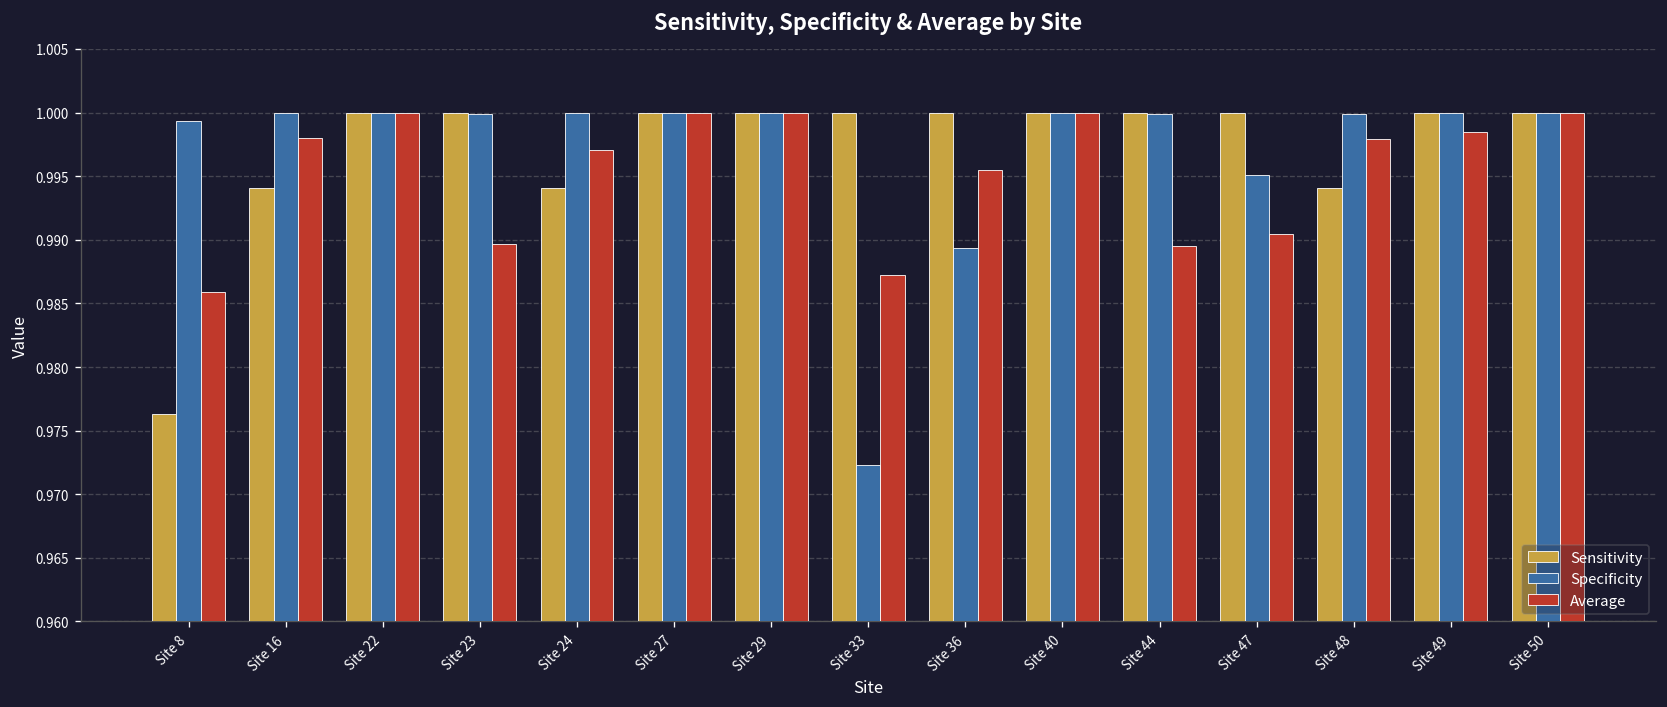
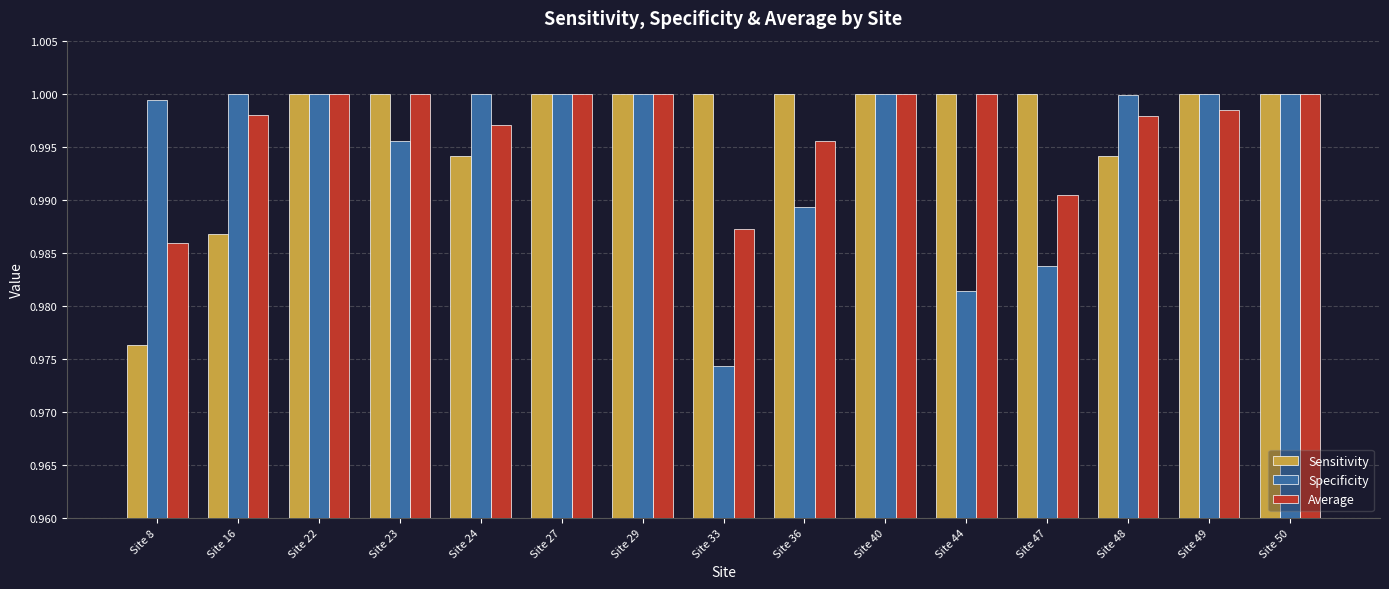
  {
    "Sensitivity": {
      "Site 8": 0.9763,
-     "Site 16": 0.9941,
+     "Site 16": 0.9868,
      "Site 22": 1.0000,
      "Site 23": 1.0000,
      "Site 24": 0.9941,
      "Site 27": 1.0000,
      "Site 29": 1.0000,
      "Site 33": 1.0000,
      "Site 36": 1.0000,
      "Site 40": 1.0000,
      "Site 44": 1.0000,
      "Site 47": 1.0000,
      "Site 48": 0.9941,
      "Site 49": 1.0000,
      "Site 50": 1.0000
    },
    "Specificity": {
      "Site 8": 0.9994,
      "Site 16": 1.0000,
      "Site 22": 1.0000,
-     "Site 23": 0.9999,
+     "Site 23": 0.9955,
      "Site 24": 1.0000,
      "Site 27": 1.0000,
      "Site 29": 1.0000,
-     "Site 33": 0.9723,
+     "Site 33": 0.9743,
      "Site 36": 0.9893,
      "Site 40": 1.0000,
-     "Site 44": 0.9999,
-     "Site 47": 0.9951,
+     "Site 44": 0.9814,
+     "Site 47": 0.9838,
      "Site 48": 0.9999,
      "Site 49": 1.0000,
      "Site 50": 1.0000
    },
    "Average": {
      "Site 8": 0.9859,
      "Site 16": 0.9980,
      "Site 22": 1.0000,
-     "Site 23": 0.9896,
+     "Site 23": 0.9999,
      "Site 24": 0.9970,
      "Site 27": 1.0000,
      "Site 29": 1.0000,
      "Site 33": 0.9872,
      "Site 36": 0.9955,
      "Site 40": 1.0000,
-     "Site 44": 0.9895,
+     "Site 44": 0.9999,
      "Site 47": 0.9905,
      "Site 48": 0.9979,
      "Site 49": 0.9985,
      "Site 50": 1.0000
    }
  }
